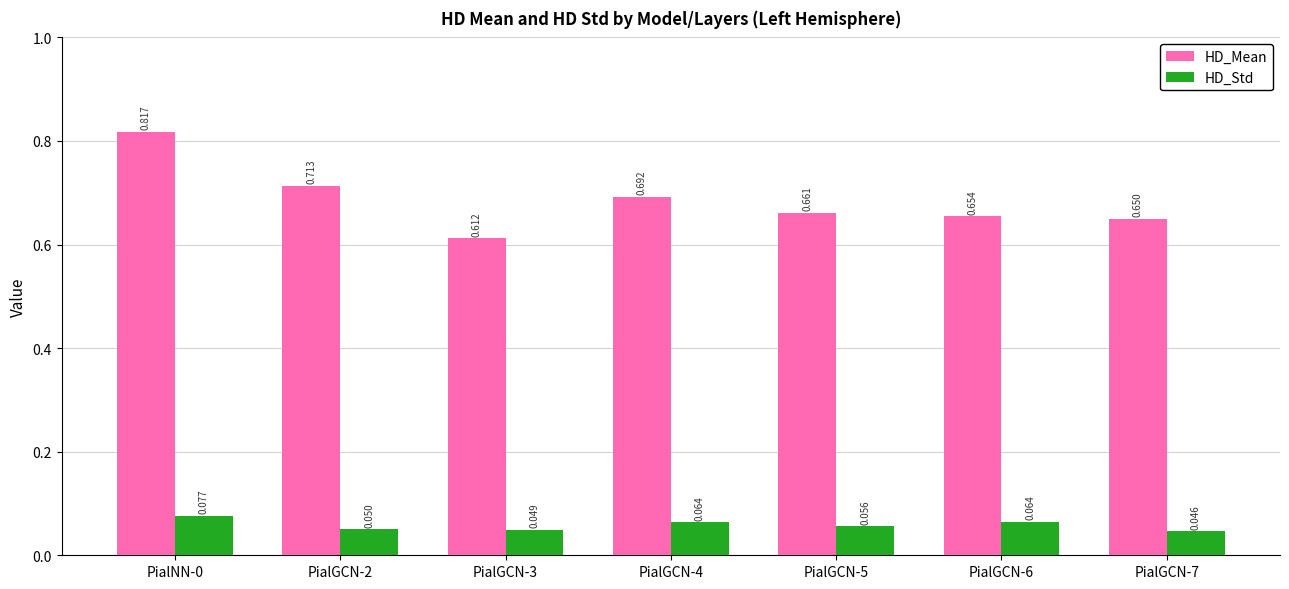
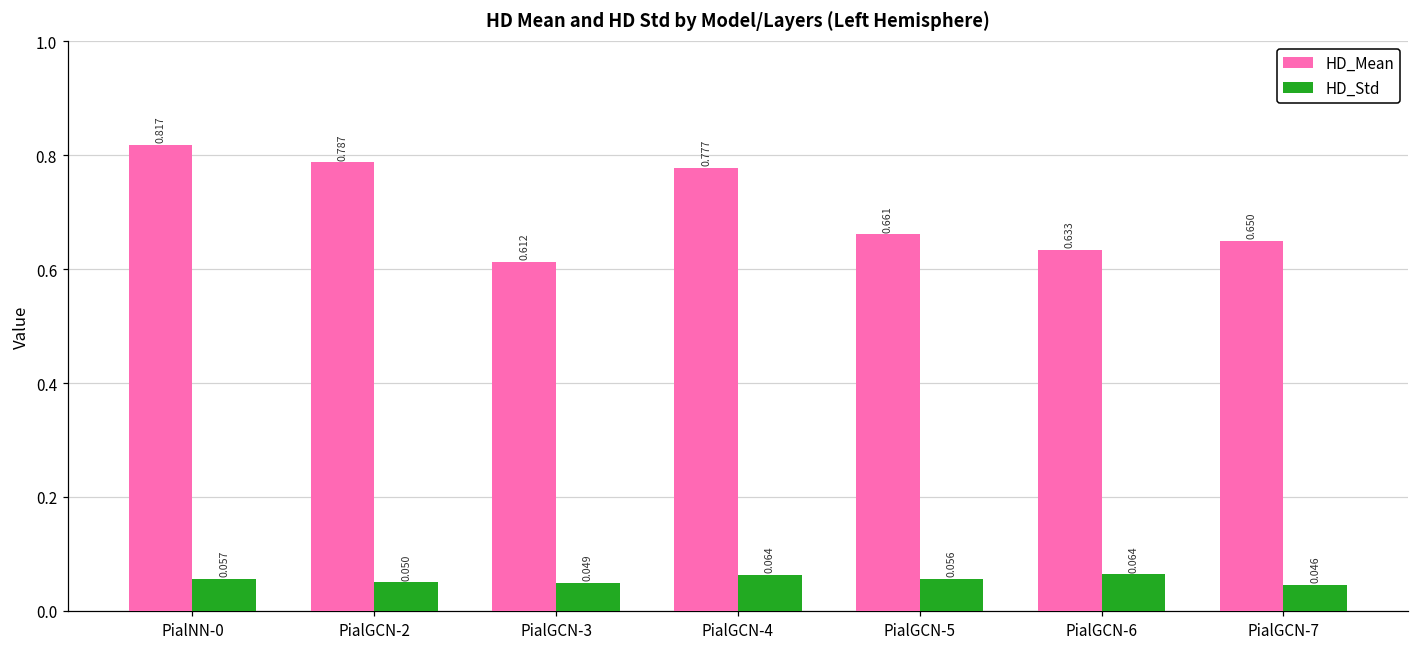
  {
    "HD_Mean": {
      "PialNN-0": 0.817,
-     "PialGCN-2": 0.713,
+     "PialGCN-2": 0.787,
      "PialGCN-3": 0.612,
-     "PialGCN-4": 0.692,
+     "PialGCN-4": 0.777,
      "PialGCN-5": 0.661,
-     "PialGCN-6": 0.654,
+     "PialGCN-6": 0.633,
      "PialGCN-7": 0.650
    },
    "HD_Std": {
-     "PialNN-0": 0.077,
+     "PialNN-0": 0.057,
      "PialGCN-2": 0.050,
      "PialGCN-3": 0.049,
      "PialGCN-4": 0.064,
      "PialGCN-5": 0.056,
      "PialGCN-6": 0.064,
      "PialGCN-7": 0.046
    }
  }
